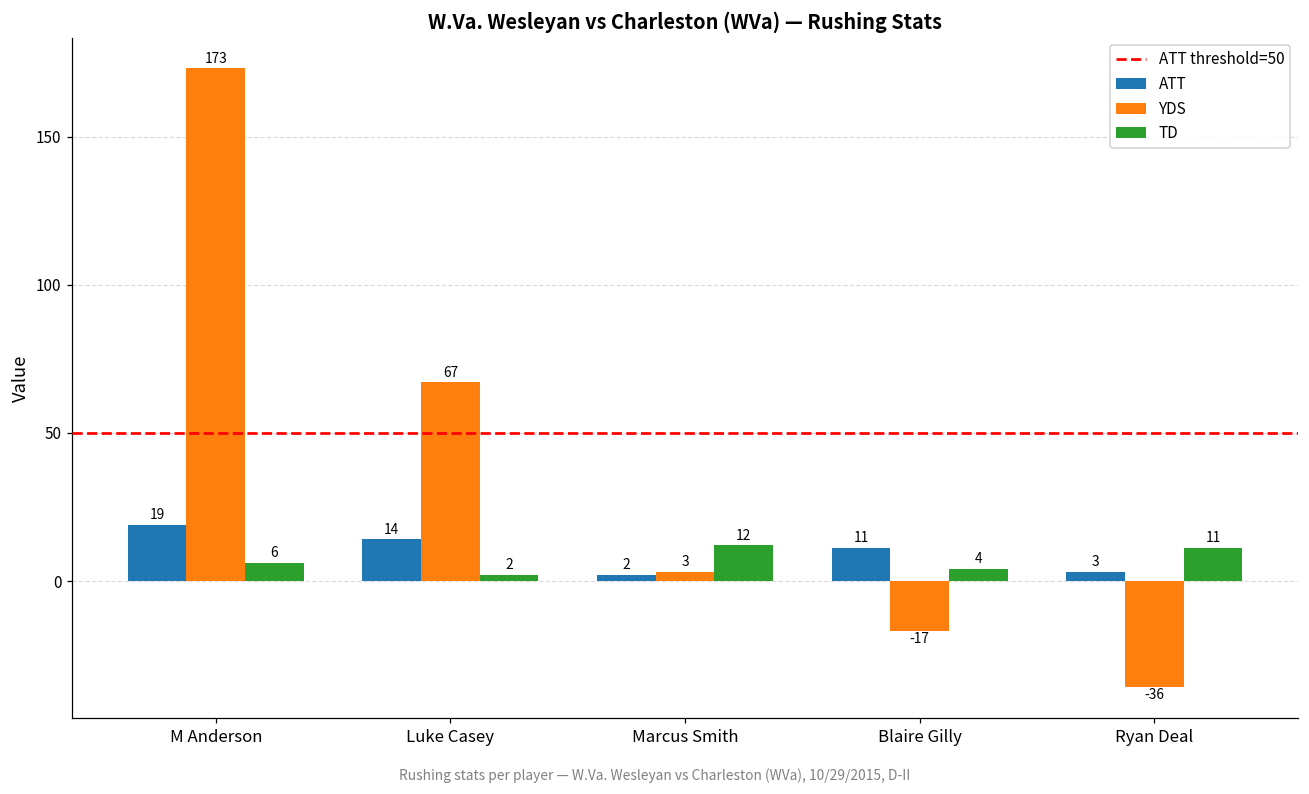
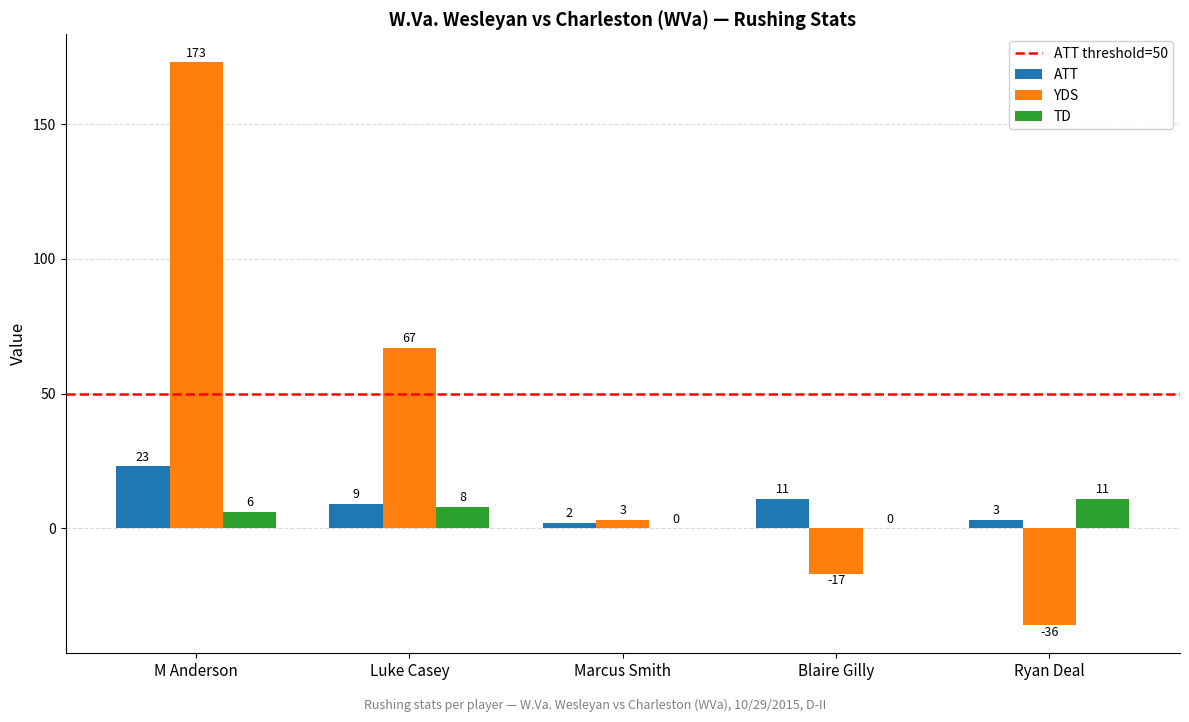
  {
    "ATT": {
-     "M Anderson": 19,
-     "Luke Casey": 14,
+     "M Anderson": 23,
+     "Luke Casey": 9,
      "Marcus Smith": 2,
      "Blaire Gilly": 11,
      "Ryan Deal": 3
    },
    "YDS": {
      "M Anderson": 173,
      "Luke Casey": 67,
      "Marcus Smith": 3,
      "Blaire Gilly": -17,
      "Ryan Deal": -36
    },
    "TD": {
      "M Anderson": 6,
-     "Luke Casey": 2,
-     "Marcus Smith": 12,
-     "Blaire Gilly": 4,
+     "Luke Casey": 8,
+     "Marcus Smith": 0,
+     "Blaire Gilly": 0,
      "Ryan Deal": 11
    }
  }
